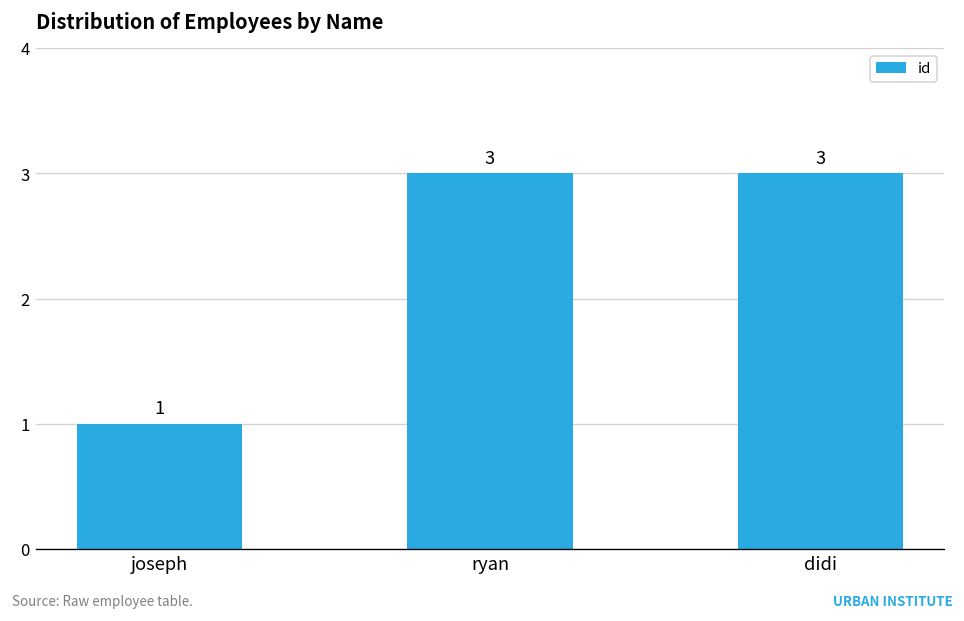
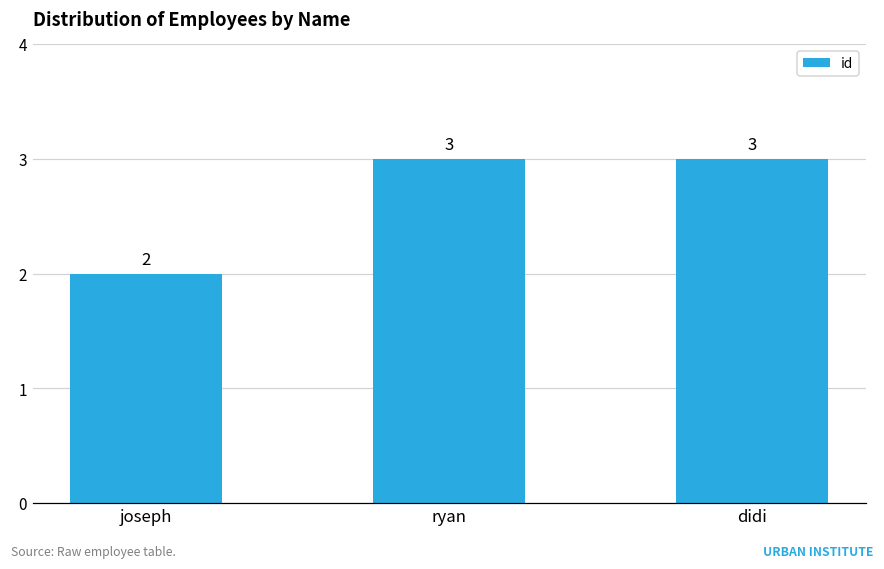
  {
-   "joseph": 1,
+   "joseph": 2,
    "ryan": 3,
    "didi": 3
  }
